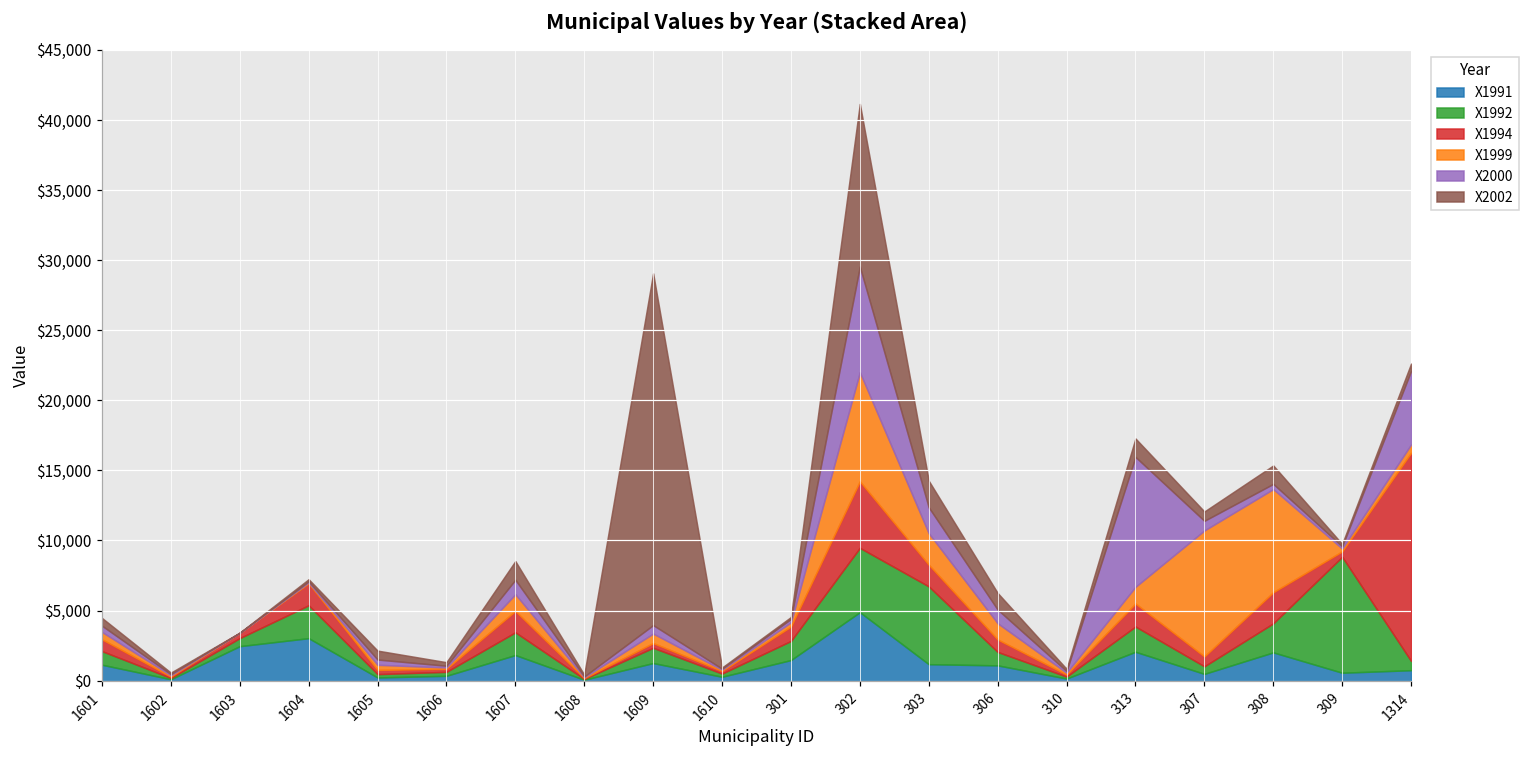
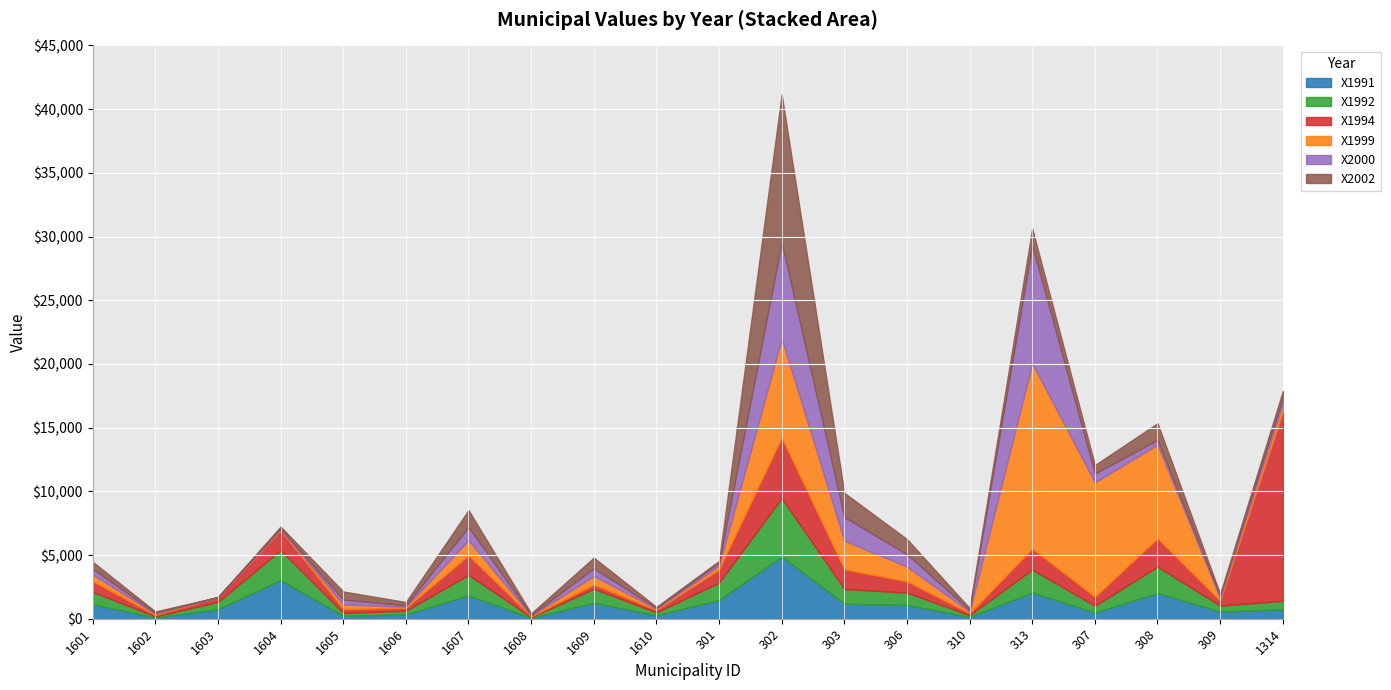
  {
    "X1991": {
      "1601": "$1,100",
-     "1603": "$2,500",
+     "1603": "$700",
      "1604": "$3,000",
      "1605": "$200",
      "1606": "$300",
      "1607": "$1,800",
      "1609": "$1,300",
      "1610": "$300",
      "301": "$1,500",
      "302": "$4,900",
      "303": "$1,200",
      "306": "$1,100",
      "313": "$2,100",
      "307": "$500",
      "308": "$2,000",
      "309": "$600",
      "1314": "$700"
    },
    "X1992": {
      "1601": "$1,000",
      "1603": "$600",
      "1604": "$2,300",
      "1605": "$200",
      "1606": "$300",
      "1607": "$1,600",
      "1609": "$1,100",
      "301": "$1,400",
      "302": "$4,600",
-     "303": "$5,600",
+     "303": "$1,200",
      "306": "$1,000",
      "313": "$1,800",
      "307": "$500",
      "308": "$2,100",
-     "309": "$8,300",
+     "309": "$500",
      "1314": "$700"
    },
    "X1994": {
      "1601": "$800",
      "1605": "$300",
      "1607": "$1,500",
      "1609": "$300",
      "301": "$1,000",
      "302": "$4,700",
      "303": "$1,500",
      "306": "$900",
      "313": "$1,600",
      "307": "$700",
      "308": "$2,200",
      "1314": "$14,800"
    },
    "X1999": {
      "1601": "$500",
      "1605": "$400",
      "1607": "$1,200",
      "1609": "$700",
      "301": "$300",
      "302": "$7,800",
      "303": "$2,200",
      "306": "$1,200",
-     "313": "$1,200",
+     "313": "$14,500",
      "307": "$9,000",
      "308": "$7,400",
      "1314": "$600"
    },
    "X2000": {
      "1601": "$400",
      "1605": "$400",
      "1607": "$1,000",
      "1609": "$600",
      "302": "$7,500",
      "303": "$1,900",
      "306": "$1,000",
      "313": "$9,300",
      "307": "$700",
      "308": "$400",
-     "1314": "$5,200"
+     "1314": "$500"
    },
    "X2002": {
      "1601": "$600",
      "1605": "$600",
      "1606": "$300",
      "1607": "$1,300",
-     "1609": "$25,100",
+     "1609": "$800",
      "302": "$11,600",
      "303": "$1,900",
      "306": "$1,200",
      "313": "$1,300",
      "307": "$700",
      "308": "$1,300",
      "1314": "$500"
    }
  }
